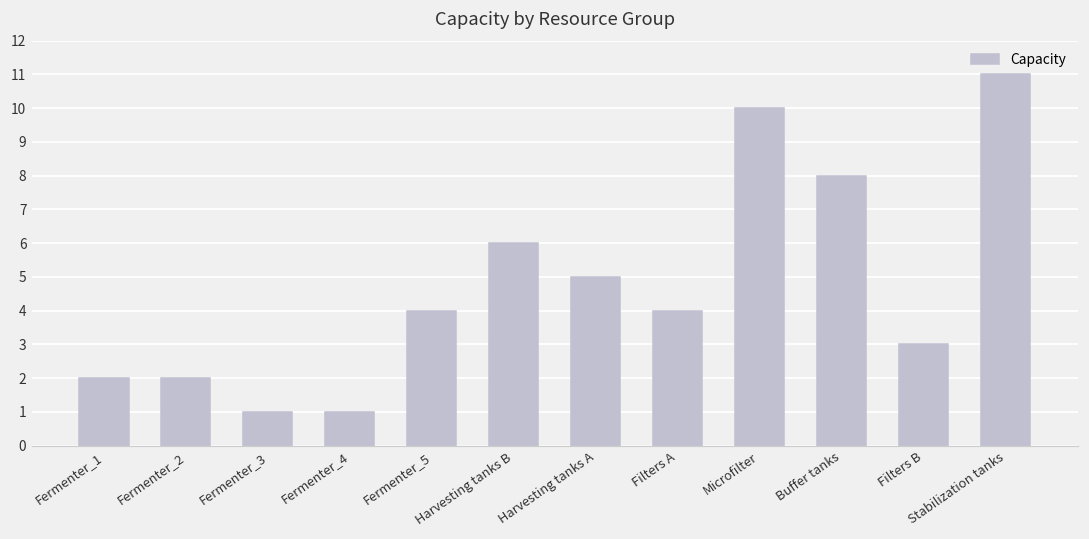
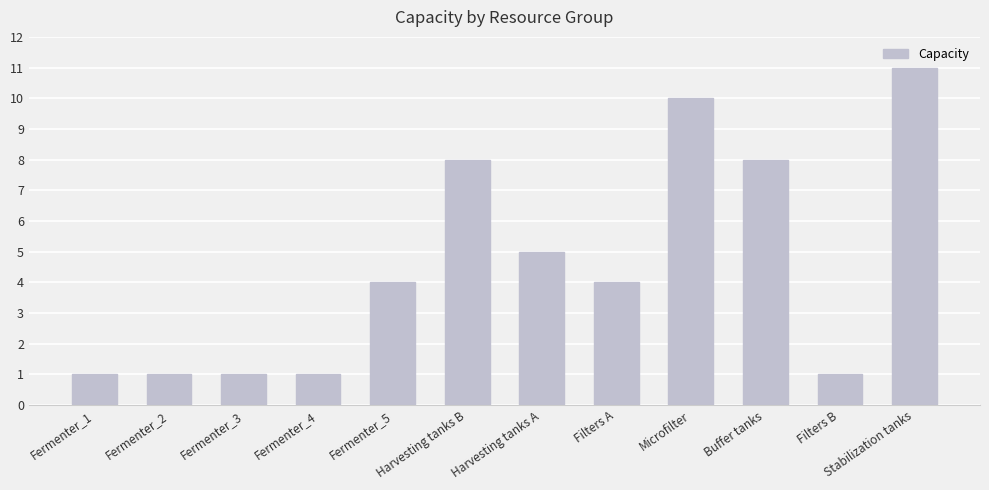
  {
-   "Fermenter_1": 2,
-   "Fermenter_2": 2,
+   "Fermenter_1": 1,
+   "Fermenter_2": 1,
    "Fermenter_3": 1,
    "Fermenter_4": 1,
    "Fermenter_5": 4,
-   "Harvesting tanks B": 6,
+   "Harvesting tanks B": 8,
    "Harvesting tanks A": 5,
    "Filters A": 4,
    "Microfilter": 10,
    "Buffer tanks": 8,
-   "Filters B": 3,
+   "Filters B": 1,
    "Stabilization tanks": 11
  }
